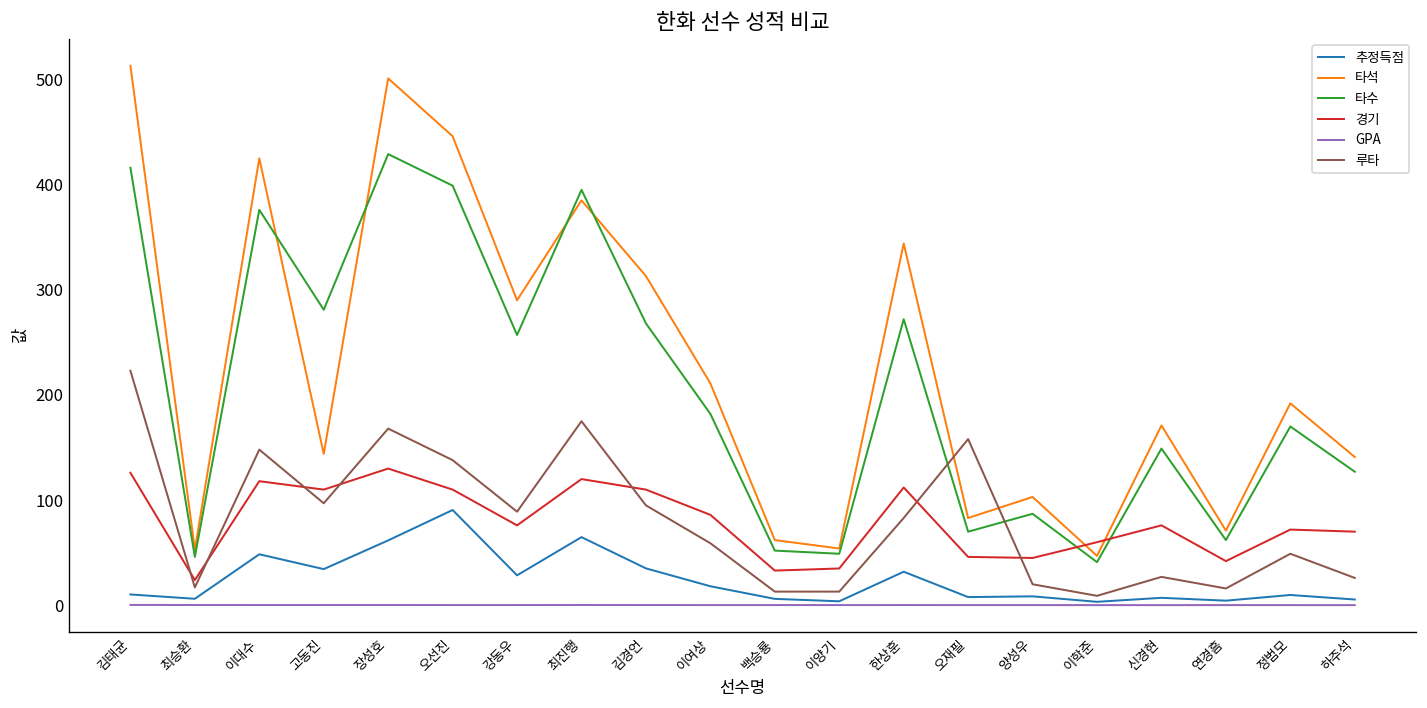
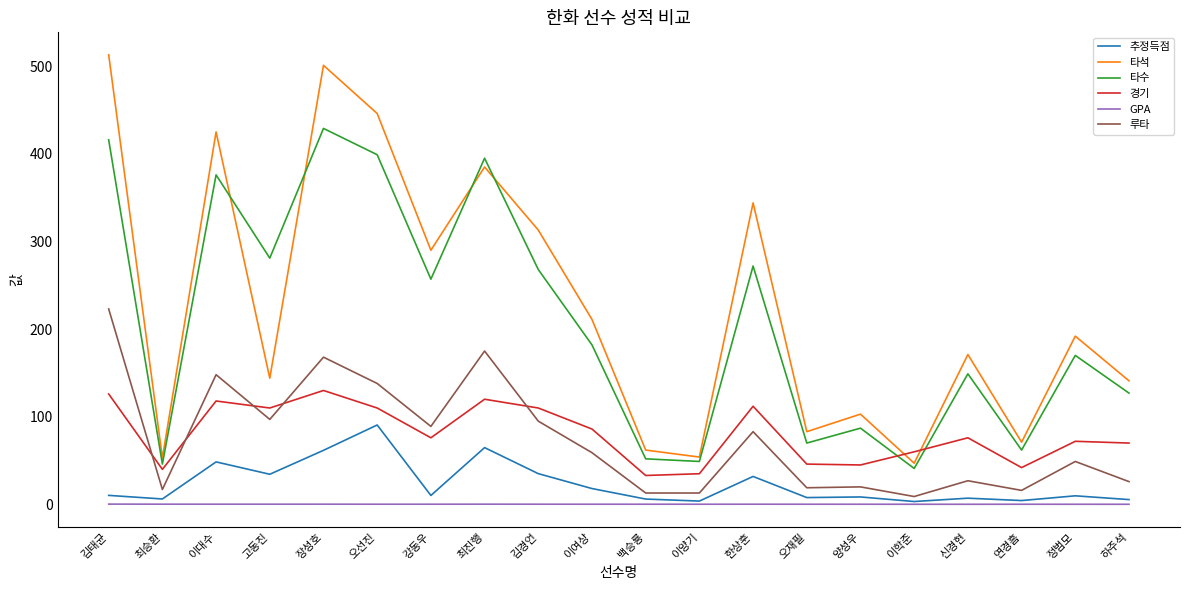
  {
    "추정득점": {
      "김태균": 10,
      "최승환": 10,
      "이대수": 50,
      "고동진": 30,
      "장성호": 60,
      "오선진": 90,
-     "강동우": 30,
+     "강동우": 10,
      "최진행": 60,
      "김경언": 40,
      "이여상": 20,
      "백승룡": 10,
      "이양기": 0,
      "한상훈": 30,
      "오재필": 10,
      "양성우": 10,
      "이학준": 0,
      "신경현": 10,
      "연경흠": 0,
      "정범모": 10,
      "하주석": 10
    },
    "타석": {
      "김태균": 510,
      "최승환": 50,
      "이대수": 430,
      "고동진": 140,
      "장성호": 500,
      "오선진": 450,
      "강동우": 290,
      "최진행": 390,
      "김경언": 310,
      "이여상": 210,
      "백승룡": 60,
      "이양기": 50,
      "한상훈": 340,
      "오재필": 80,
      "양성우": 100,
      "이학준": 50,
      "신경현": 170,
      "연경흠": 70,
      "정범모": 190,
      "하주석": 140
    },
    "타수": {
      "김태균": 420,
      "최승환": 50,
      "이대수": 380,
      "고동진": 280,
      "장성호": 430,
      "오선진": 400,
      "강동우": 260,
      "최진행": 400,
      "김경언": 270,
      "이여상": 180,
      "백승룡": 50,
      "이양기": 50,
      "한상훈": 270,
      "오재필": 70,
      "양성우": 90,
      "이학준": 40,
      "신경현": 150,
      "연경흠": 60,
      "정범모": 170,
      "하주석": 130
    },
    "경기": {
      "김태균": 130,
-     "최승환": 20,
+     "최승환": 40,
      "이대수": 120,
      "고동진": 110,
      "장성호": 130,
      "오선진": 110,
      "강동우": 80,
      "최진행": 120,
      "김경언": 110,
      "이여상": 90,
      "백승룡": 30,
      "이양기": 40,
      "한상훈": 110,
      "오재필": 50,
      "양성우": 50,
      "이학준": 60,
      "신경현": 80,
      "연경흠": 40,
      "정범모": 70,
      "하주석": 70
    },
    "GPA": {
      "김태균": 0,
      "최승환": 0,
      "이대수": 0,
      "고동진": 0,
      "장성호": 0,
      "오선진": 0,
      "강동우": 0,
      "최진행": 0,
      "김경언": 0,
      "이여상": 0,
      "백승룡": 0,
      "이양기": 0,
      "한상훈": 0,
      "오재필": 0,
      "양성우": 0,
      "이학준": 0,
      "신경현": 0,
      "연경흠": 0,
      "정범모": 0,
      "하주석": 0
    },
    "루타": {
      "김태균": 220,
      "최승환": 20,
      "이대수": 150,
      "고동진": 100,
      "장성호": 170,
      "오선진": 140,
      "강동우": 90,
      "최진행": 180,
      "김경언": 100,
      "이여상": 60,
      "백승룡": 10,
      "이양기": 10,
      "한상훈": 80,
-     "오재필": 160,
+     "오재필": 20,
      "양성우": 20,
      "이학준": 10,
      "신경현": 30,
      "연경흠": 20,
      "정범모": 50,
      "하주석": 30
    }
  }
